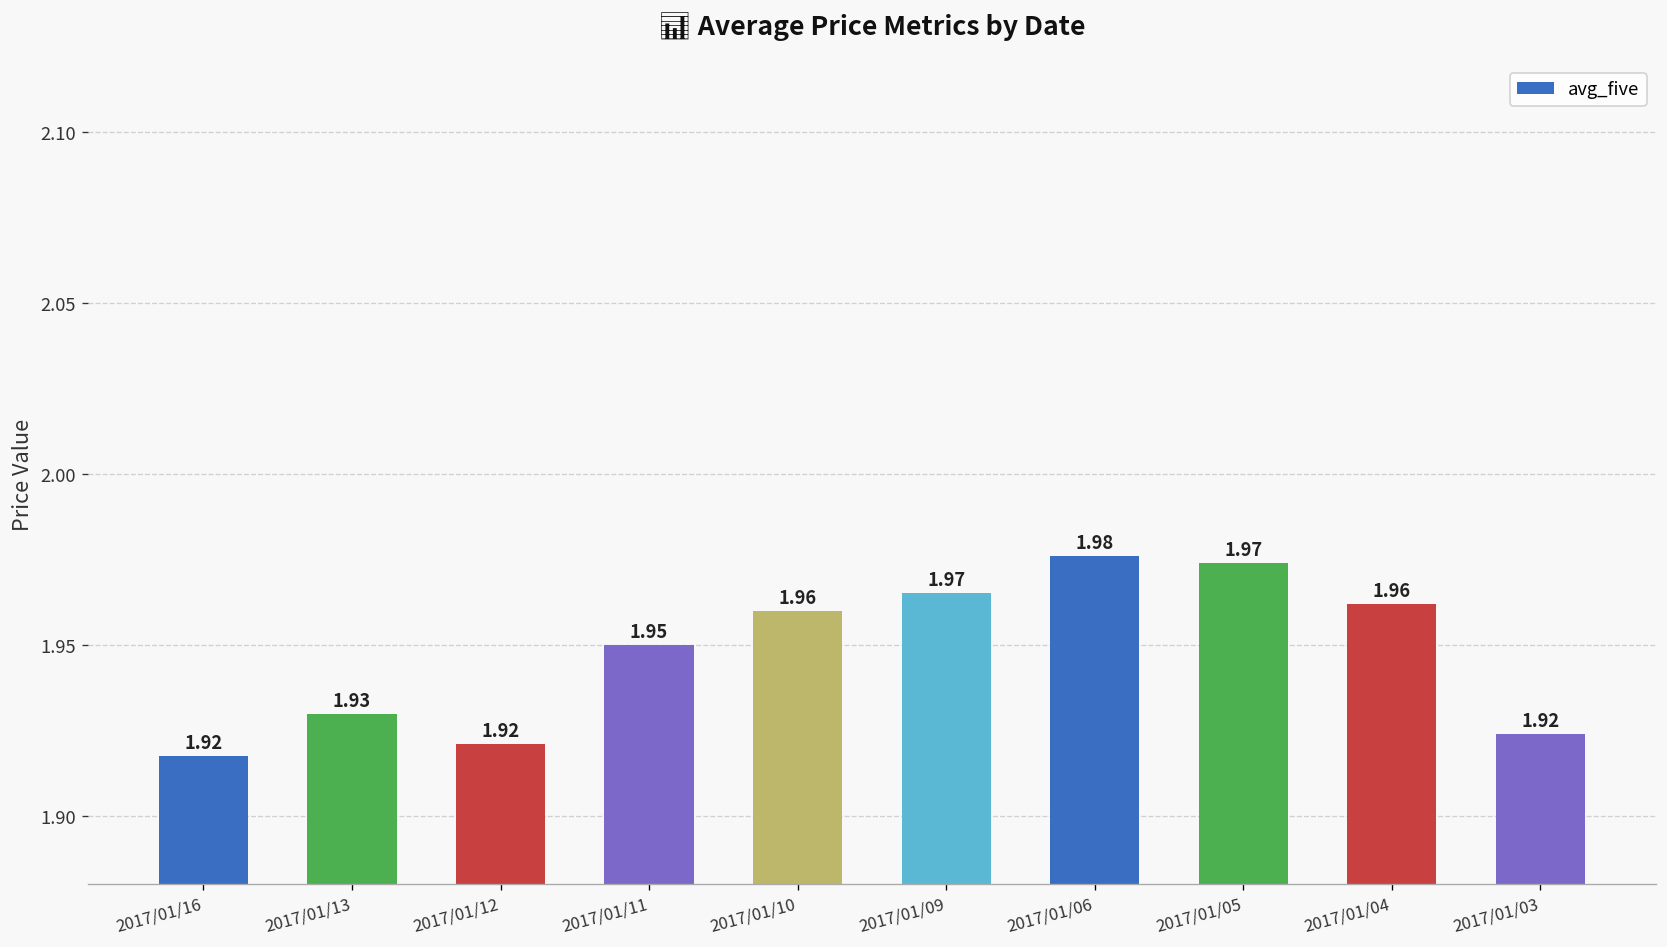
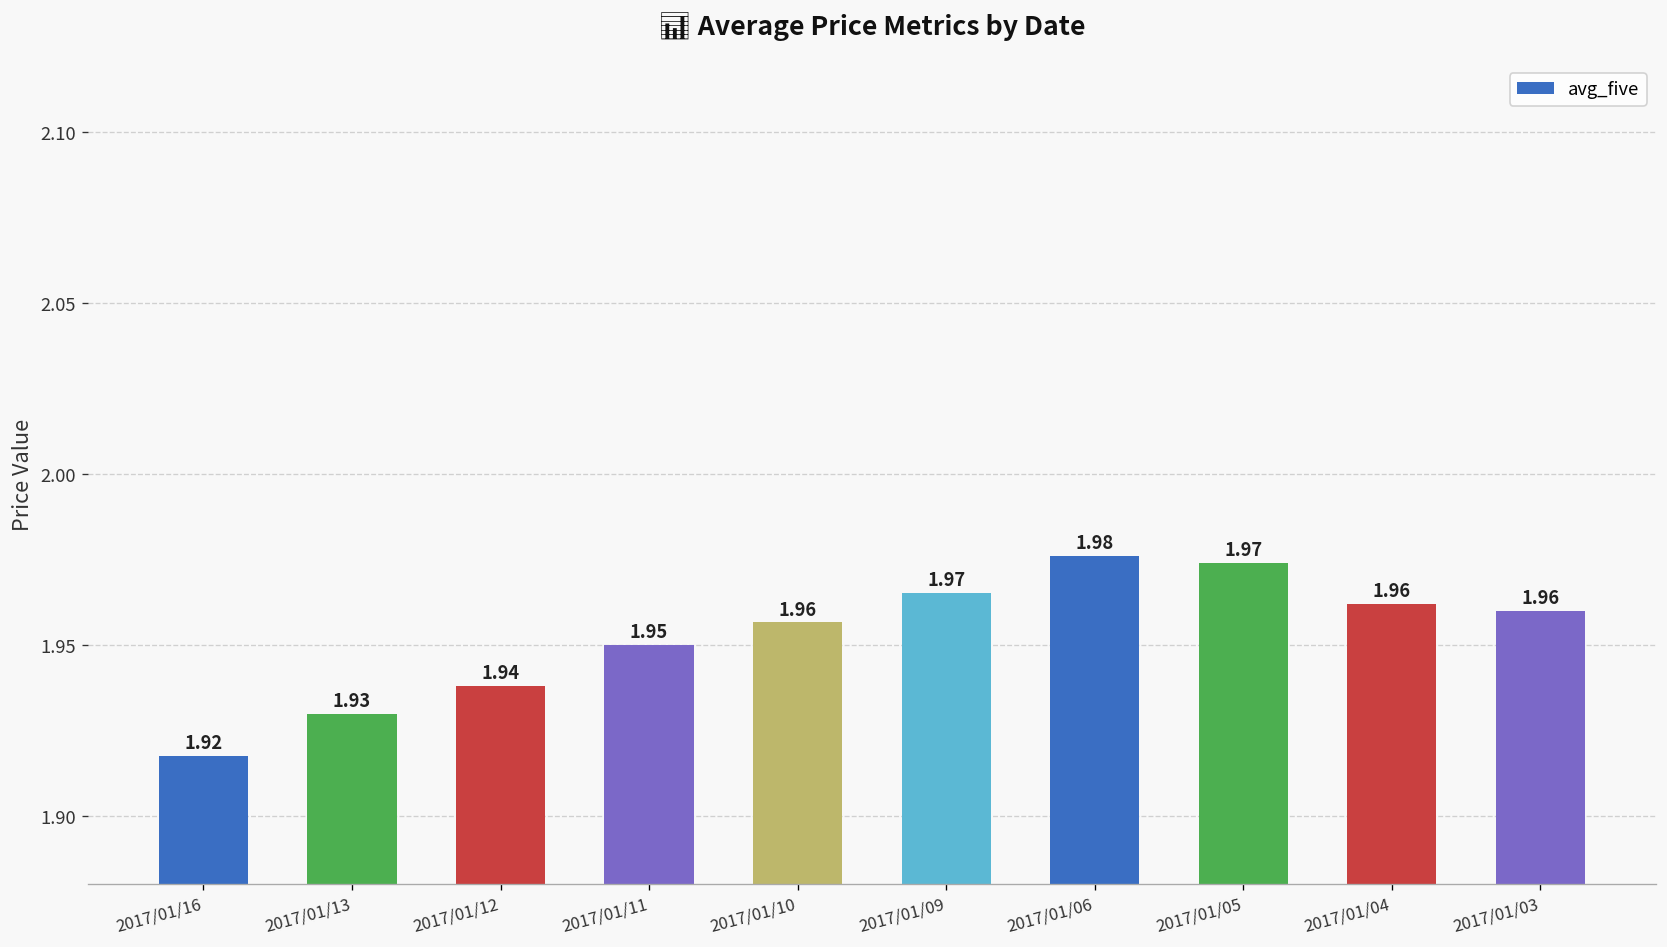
  {
    "2017/01/16": 1.92,
    "2017/01/13": 1.93,
-   "2017/01/12": 1.92,
+   "2017/01/12": 1.94,
    "2017/01/11": 1.95,
-   "2017/01/10": 1.960,
+   "2017/01/10": 1.957,
    "2017/01/09": 1.97,
    "2017/01/06": 1.98,
    "2017/01/05": 1.97,
    "2017/01/04": 1.96,
-   "2017/01/03": 1.92
+   "2017/01/03": 1.96
  }
